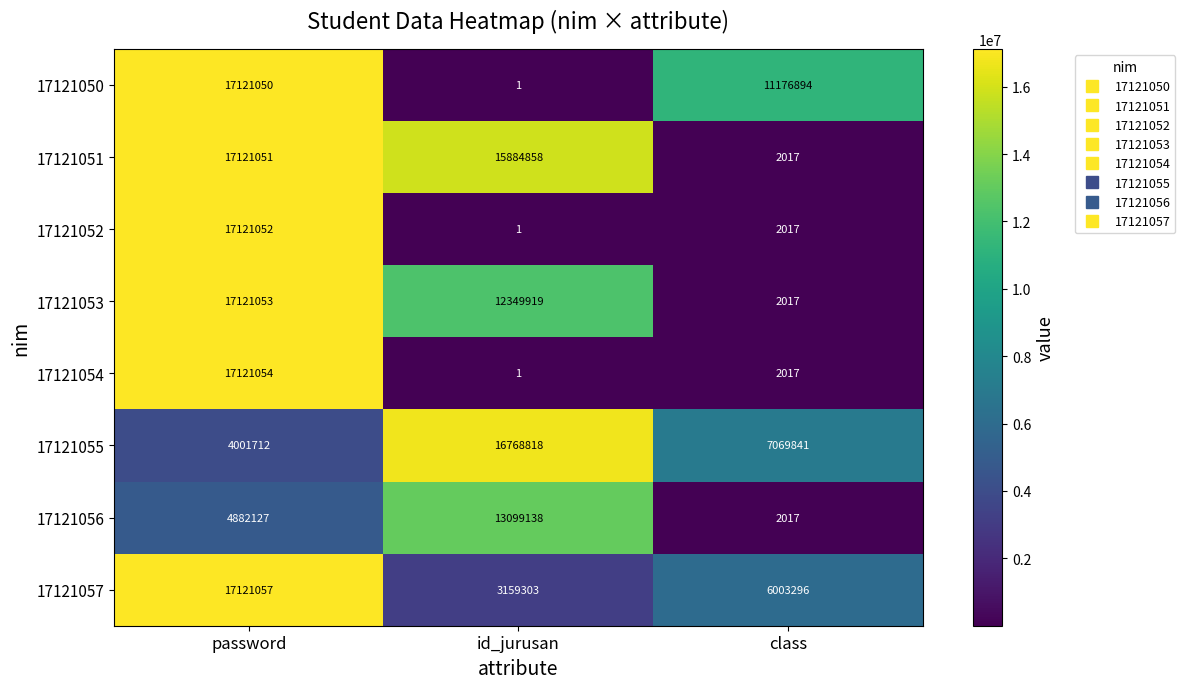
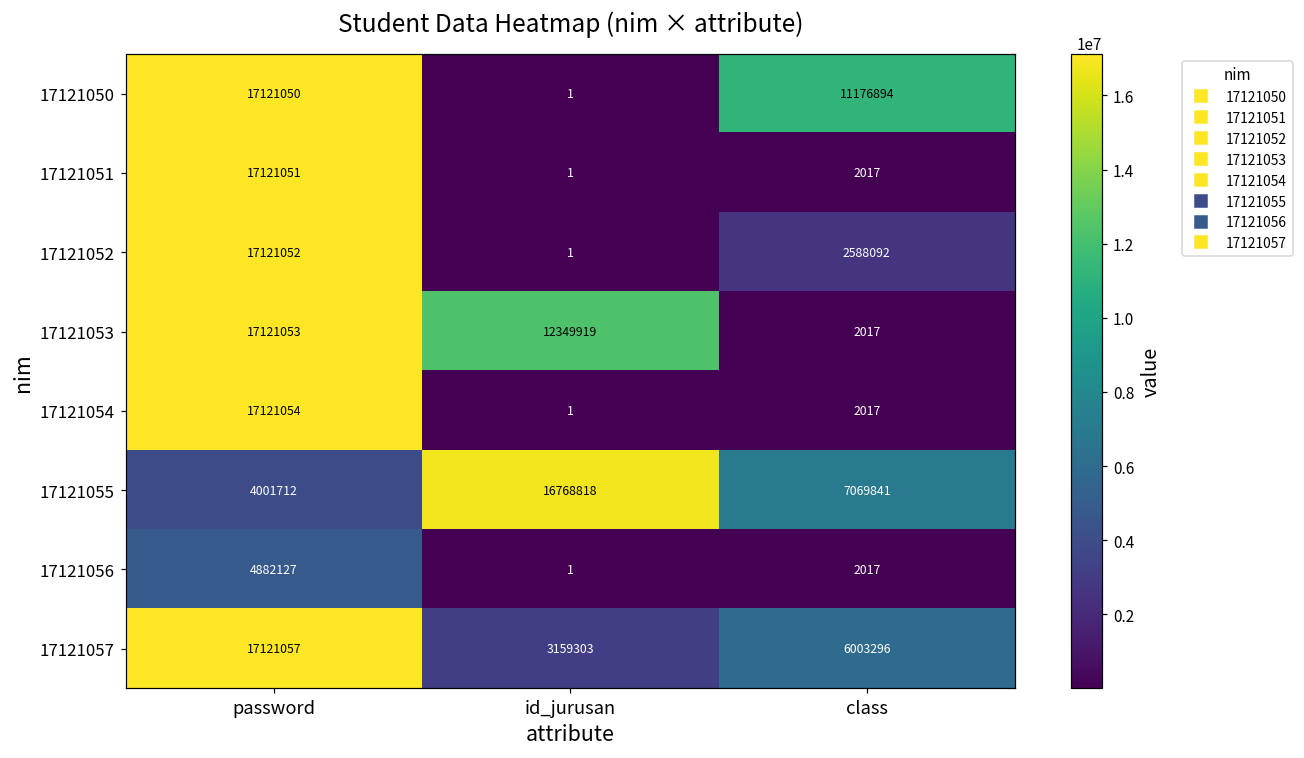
  {
    "17121050": {
      "password": 17121050,
      "id_jurusan": 1,
      "class": 11176894
    },
    "17121051": {
      "password": 17121051,
-     "id_jurusan": 15884858,
+     "id_jurusan": 1,
      "class": 2017
    },
    "17121052": {
      "password": 17121052,
      "id_jurusan": 1,
-     "class": 2017
+     "class": 2588092
    },
    "17121053": {
      "password": 17121053,
      "id_jurusan": 12349919,
      "class": 2017
    },
    "17121054": {
      "password": 17121054,
      "id_jurusan": 1,
      "class": 2017
    },
    "17121055": {
      "password": 4001712,
      "id_jurusan": 16768818,
      "class": 7069841
    },
    "17121056": {
      "password": 4882127,
-     "id_jurusan": 13099138,
+     "id_jurusan": 1,
      "class": 2017
    },
    "17121057": {
      "password": 17121057,
      "id_jurusan": 3159303,
      "class": 6003296
    }
  }
